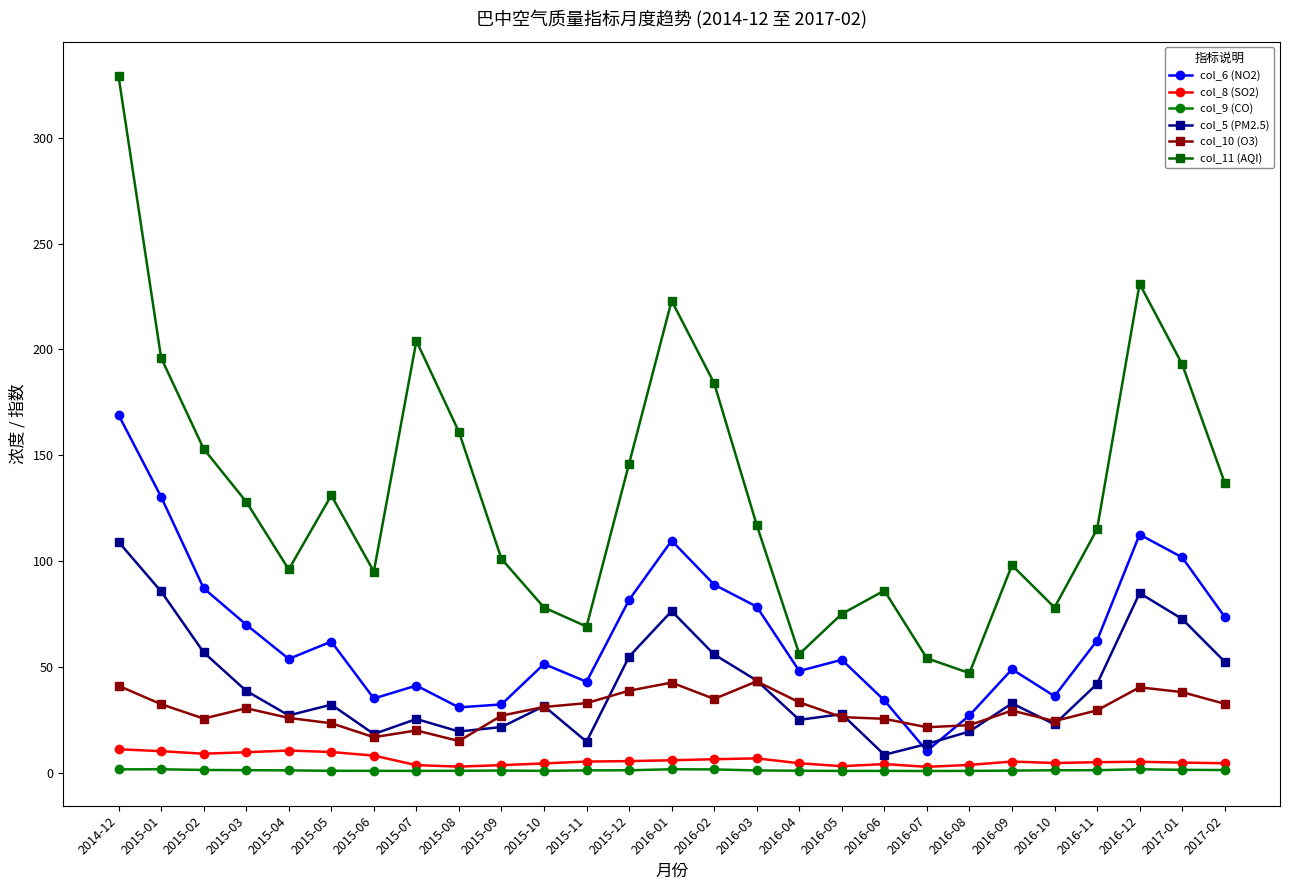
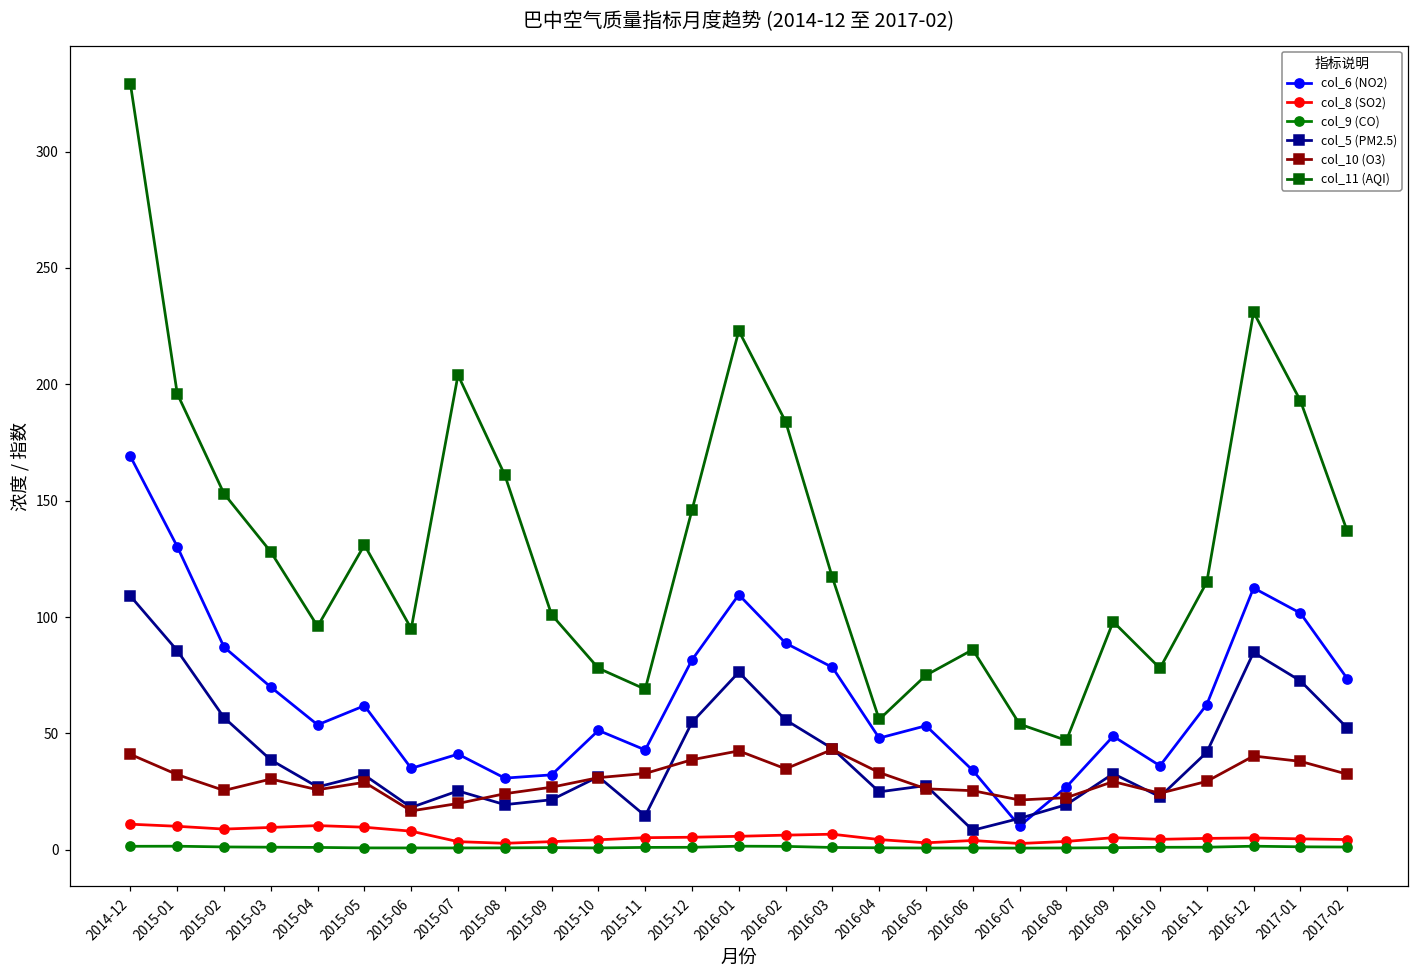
  {
    "col_6 (NO2)": {
      "2014-12": 169,
      "2015-01": 130,
      "2015-02": 87,
      "2015-03": 70,
      "2015-04": 54,
      "2015-05": 62,
      "2015-06": 35,
      "2015-07": 41,
      "2015-08": 31,
      "2015-09": 32,
      "2015-10": 51,
      "2015-11": 43,
      "2015-12": 82,
      "2016-01": 110,
      "2016-02": 89,
      "2016-03": 78,
      "2016-04": 48,
      "2016-05": 53,
      "2016-06": 34,
      "2016-07": 10,
      "2016-08": 27,
      "2016-09": 49,
      "2016-10": 36,
      "2016-11": 62,
      "2016-12": 113,
      "2017-01": 102,
      "2017-02": 74
    },
    "col_8 (SO2)": {
      "2014-12": 11,
      "2015-01": 10,
      "2015-02": 9,
      "2015-03": 10,
      "2015-04": 10,
      "2015-05": 10,
      "2015-06": 8,
      "2015-07": 4,
      "2015-08": 3,
      "2015-09": 4,
      "2015-10": 4,
      "2015-11": 5,
      "2015-12": 5,
      "2016-01": 6,
      "2016-02": 6,
      "2016-03": 7,
      "2016-04": 4,
      "2016-05": 3,
      "2016-06": 4,
      "2016-07": 3,
      "2016-08": 4,
      "2016-09": 5,
      "2016-10": 5,
      "2016-11": 5,
      "2016-12": 5,
      "2017-01": 5,
      "2017-02": 4
    },
    "col_5 (PM2.5)": {
      "2014-12": 109,
      "2015-01": 86,
      "2015-02": 57,
      "2015-03": 39,
      "2015-04": 27,
      "2015-05": 32,
      "2015-06": 18,
      "2015-07": 25,
      "2015-08": 19,
      "2015-09": 22,
      "2015-11": 15,
      "2015-12": 55,
      "2016-01": 76,
      "2016-02": 56,
      "2016-04": 25,
      "2016-05": 28,
      "2016-06": 8,
      "2016-07": 14,
      "2016-08": 19,
      "2016-09": 33,
      "2016-10": 23,
      "2016-11": 42,
      "2016-12": 85,
      "2017-01": 73,
      "2017-02": 52
    },
    "col_10 (O3)": {
      "2014-12": 41,
      "2015-01": 32,
      "2015-02": 26,
      "2015-03": 30,
      "2015-04": 26,
-     "2015-05": 23,
+     "2015-05": 29,
      "2015-06": 17,
      "2015-07": 20,
-     "2015-08": 15,
+     "2015-08": 24,
      "2015-09": 27,
      "2015-11": 33,
      "2015-12": 39,
      "2016-01": 43,
      "2016-02": 35,
      "2016-04": 33,
      "2016-05": 26,
      "2016-06": 25,
      "2016-07": 21,
      "2016-08": 22,
      "2016-09": 29,
      "2016-10": 24,
      "2016-11": 29,
      "2016-12": 40,
      "2017-01": 38,
      "2017-02": 33
    }
  }
